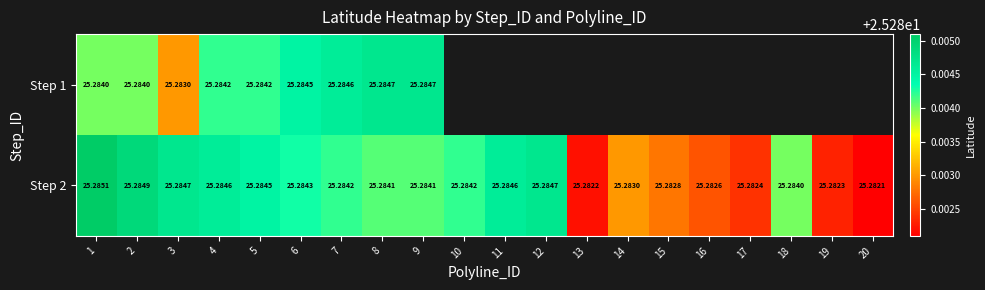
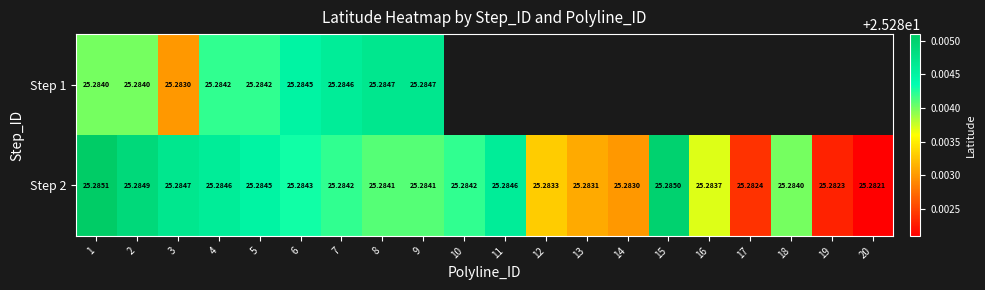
  {
    "Step 1": {
      "1": 25.2840,
      "2": 25.2840,
      "3": 25.2830,
      "4": 25.2842,
      "5": 25.2842,
      "6": 25.2845,
      "7": 25.2846,
      "8": 25.2847,
      "9": 25.2847
    },
    "Step 2": {
      "1": 25.2851,
      "2": 25.2849,
      "3": 25.2847,
      "4": 25.2846,
      "5": 25.2845,
      "6": 25.2843,
      "7": 25.2842,
      "8": 25.2841,
      "9": 25.2841,
      "10": 25.2842,
      "11": 25.2846,
-     "12": 25.2847,
-     "13": 25.2822,
+     "12": 25.2833,
+     "13": 25.2831,
      "14": 25.2830,
-     "15": 25.2828,
-     "16": 25.2826,
+     "15": 25.2850,
+     "16": 25.2837,
      "17": 25.2824,
      "18": 25.2840,
      "19": 25.2823,
      "20": 25.2821
    }
  }
